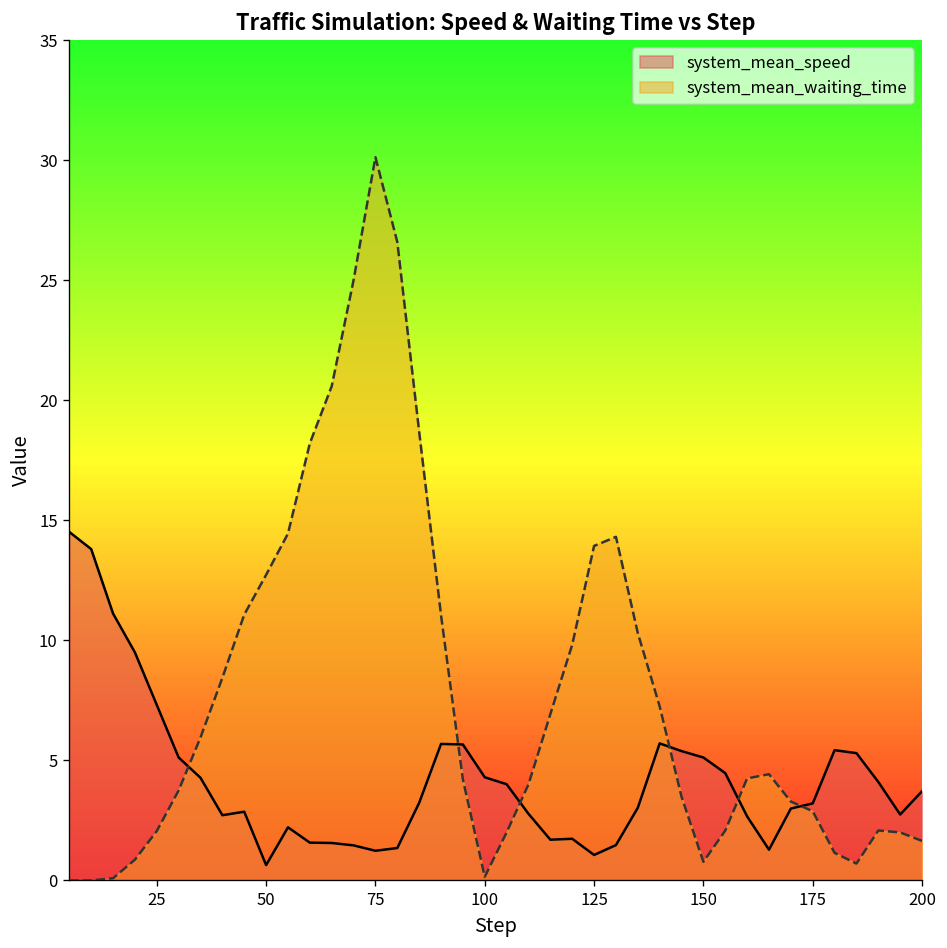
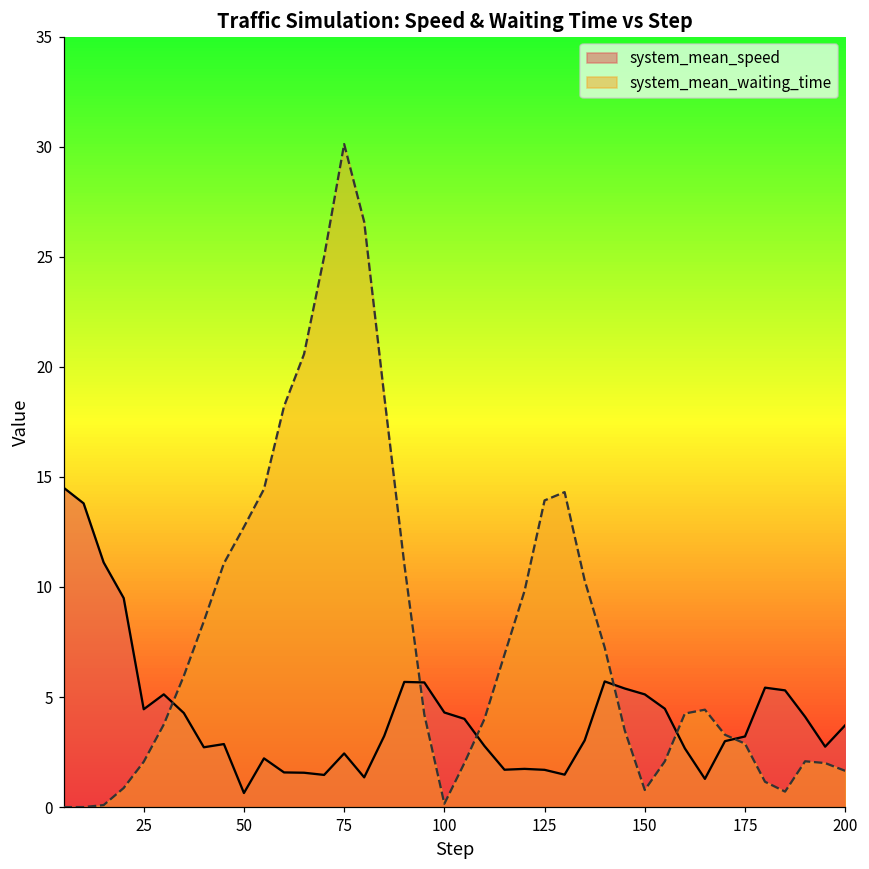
  {
    "system_mean_speed": {
-     "25": 7.3,
+     "25": 4.4,
      "50": 0.6,
-     "75": 1.2,
+     "75": 2.4,
      "100": 4.3,
-     "125": 1.1,
+     "125": 1.7,
      "150": 5.1,
      "175": 3.2,
      "200": 3.7
    },
    "system_mean_waiting_time": {
      "25": 2.1,
      "50": 12.7,
      "75": 30.1,
      "100": 0.2,
      "125": 13.9,
      "150": 0.8,
      "175": 2.9,
      "200": 1.6
    }
  }
